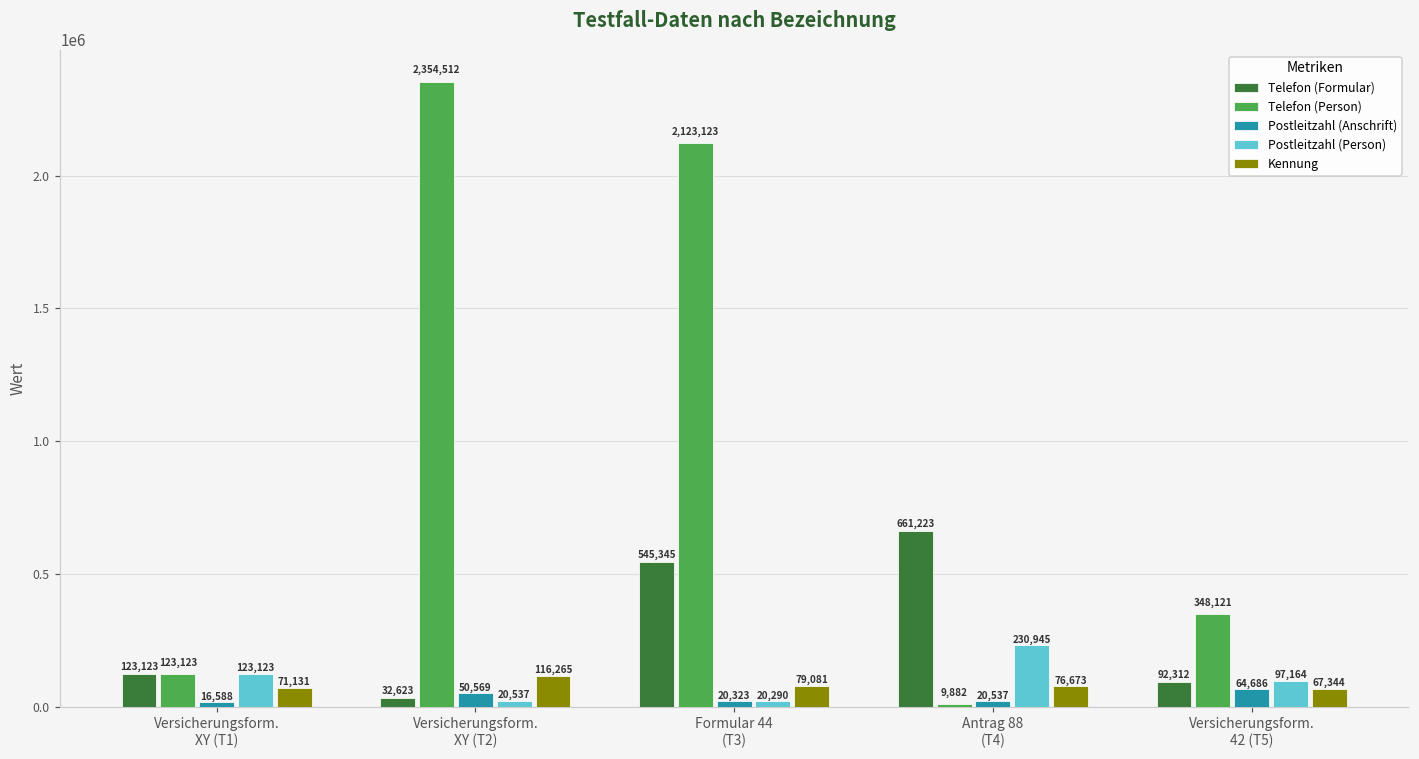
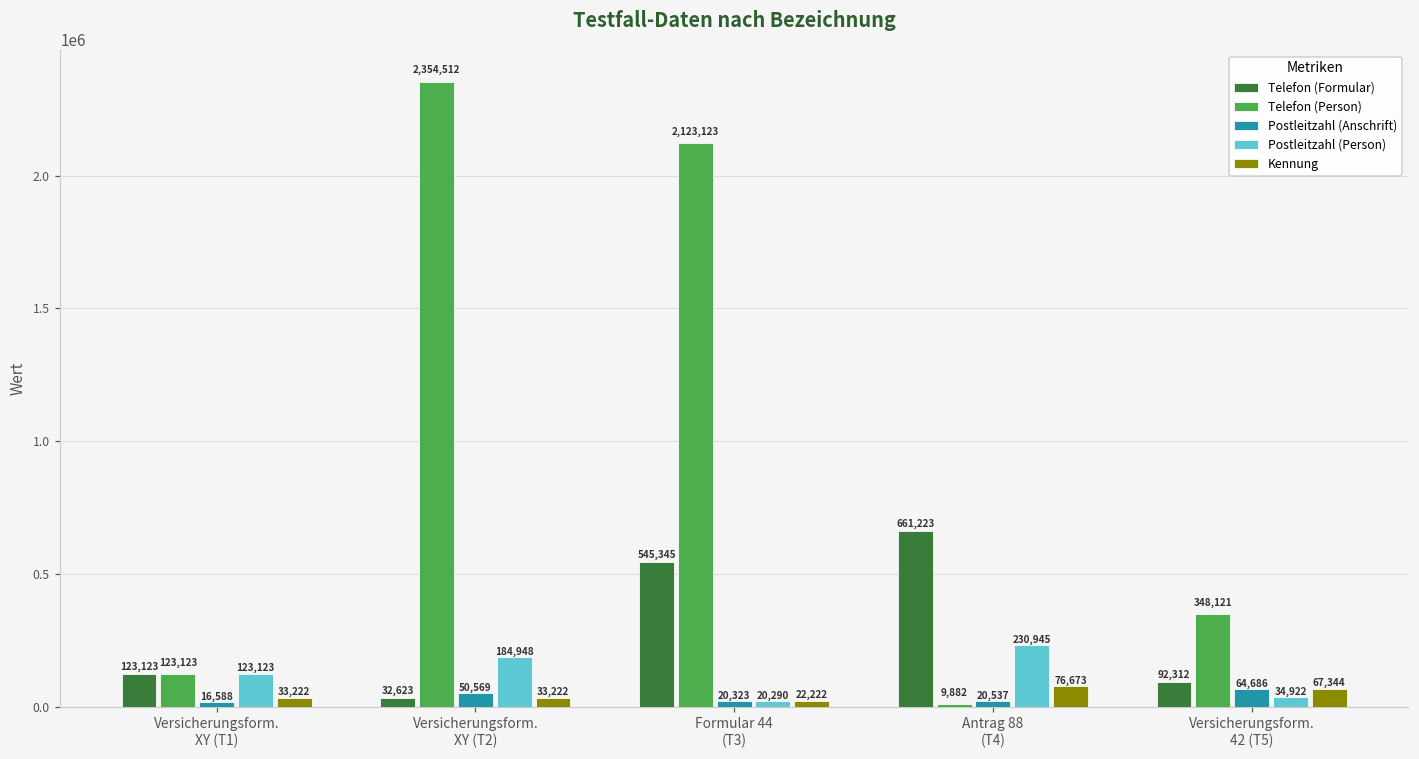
  {
    "Postleitzahl (Anschrift)": {
      "Versicherungsform. XY (T1)": "16,588",
      "Versicherungsform. XY (T2)": "50,569",
      "Formular 44 (T3)": "20,323",
      "Antrag 88 (T4)": "20,537",
      "Versicherungsform. 42 (T5)": "64,686"
    },
    "Postleitzahl (Person)": {
      "Versicherungsform. XY (T1)": "123,123",
-     "Versicherungsform. XY (T2)": "20,537",
+     "Versicherungsform. XY (T2)": "184,948",
      "Formular 44 (T3)": "20,290",
      "Antrag 88 (T4)": "230,945",
-     "Versicherungsform. 42 (T5)": "97,164"
+     "Versicherungsform. 42 (T5)": "34,922"
    },
    "Kennung": {
-     "Versicherungsform. XY (T1)": "71,131",
-     "Versicherungsform. XY (T2)": "116,265",
-     "Formular 44 (T3)": "79,081",
+     "Versicherungsform. XY (T1)": "33,222",
+     "Versicherungsform. XY (T2)": "33,222",
+     "Formular 44 (T3)": "22,222",
      "Antrag 88 (T4)": "76,673",
      "Versicherungsform. 42 (T5)": "67,344"
    }
  }
